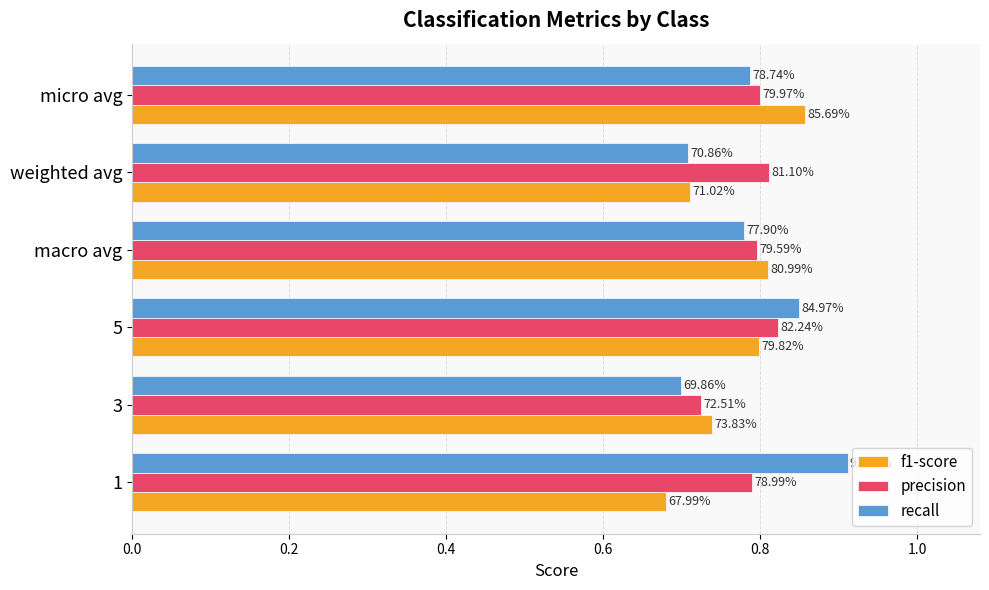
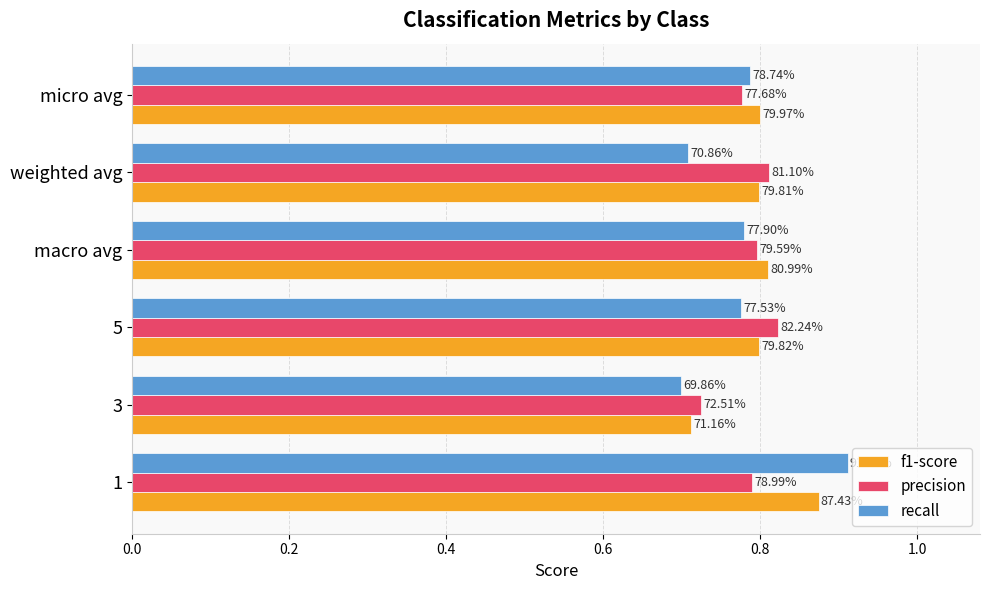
  {
    "f1-score": {
-     "micro avg": "85.69%",
-     "weighted avg": "71.02%",
+     "micro avg": "79.97%",
+     "weighted avg": "79.81%",
      "macro avg": "80.99%",
      "5": "79.82%",
-     "3": "73.83%",
-     "1": "0.68"
+     "3": "71.16%",
+     "1": "0.87"
    },
    "precision": {
-     "micro avg": "79.97%",
+     "micro avg": "77.68%",
      "weighted avg": "81.10%",
      "macro avg": "79.59%",
      "5": "82.24%",
      "3": "72.51%",
      "1": "78.99%"
    },
    "recall": {
      "micro avg": "78.74%",
      "weighted avg": "70.86%",
      "macro avg": "77.90%",
-     "5": "84.97%",
+     "5": "77.53%",
      "3": "69.86%"
    }
  }
